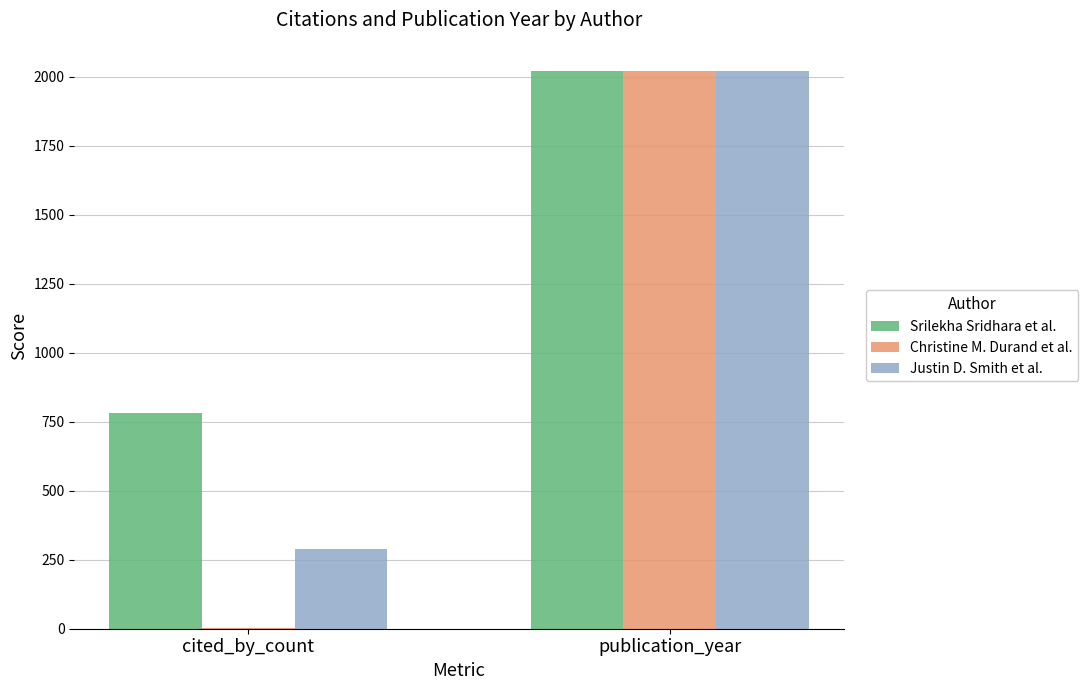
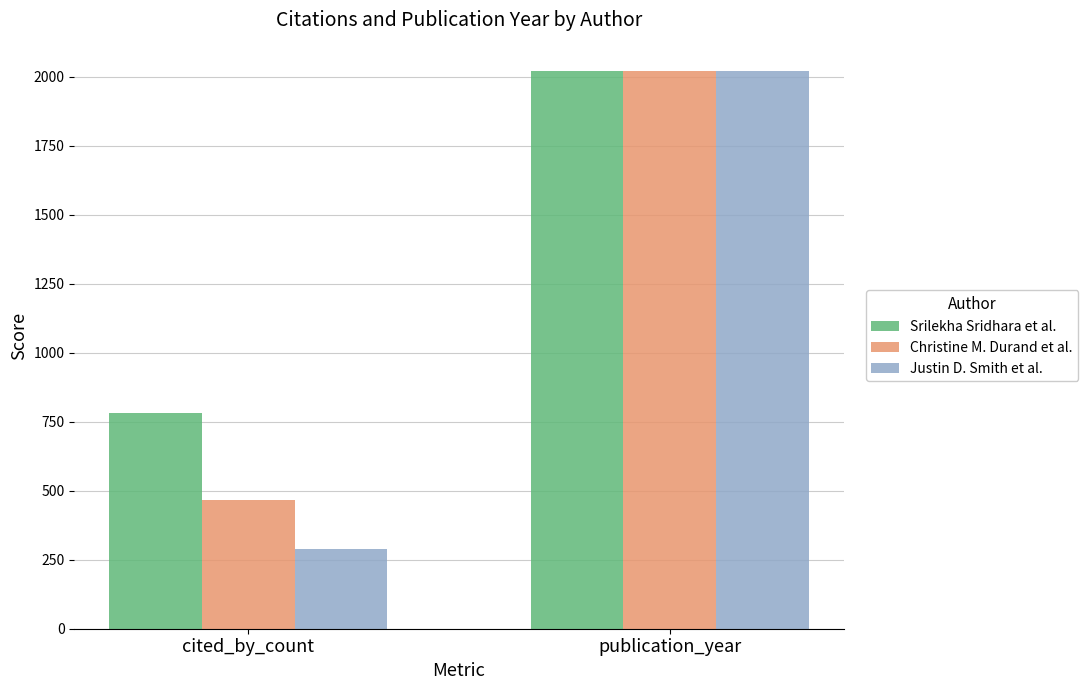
  {
    "Srilekha Sridhara et al.": {
      "cited_by_count": 780,
      "publication_year": 2020
    },
    "Christine M. Durand et al.": {
-     "cited_by_count": 0,
+     "cited_by_count": 470,
      "publication_year": 2020
    },
    "Justin D. Smith et al.": {
      "cited_by_count": 290,
      "publication_year": 2020
    }
  }
